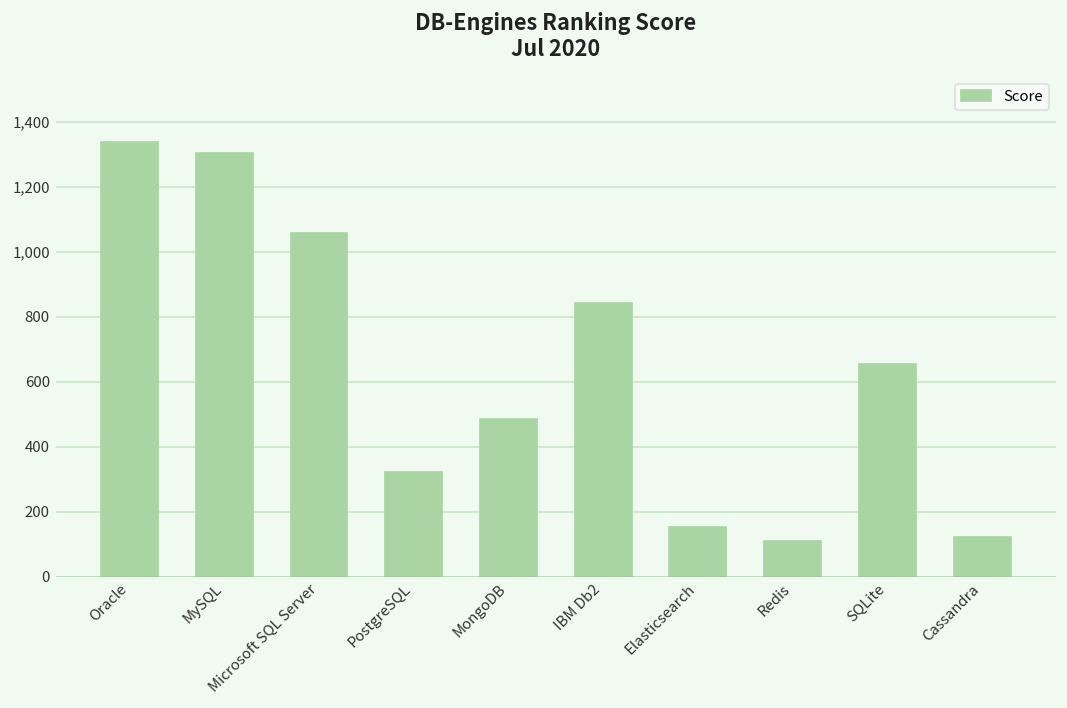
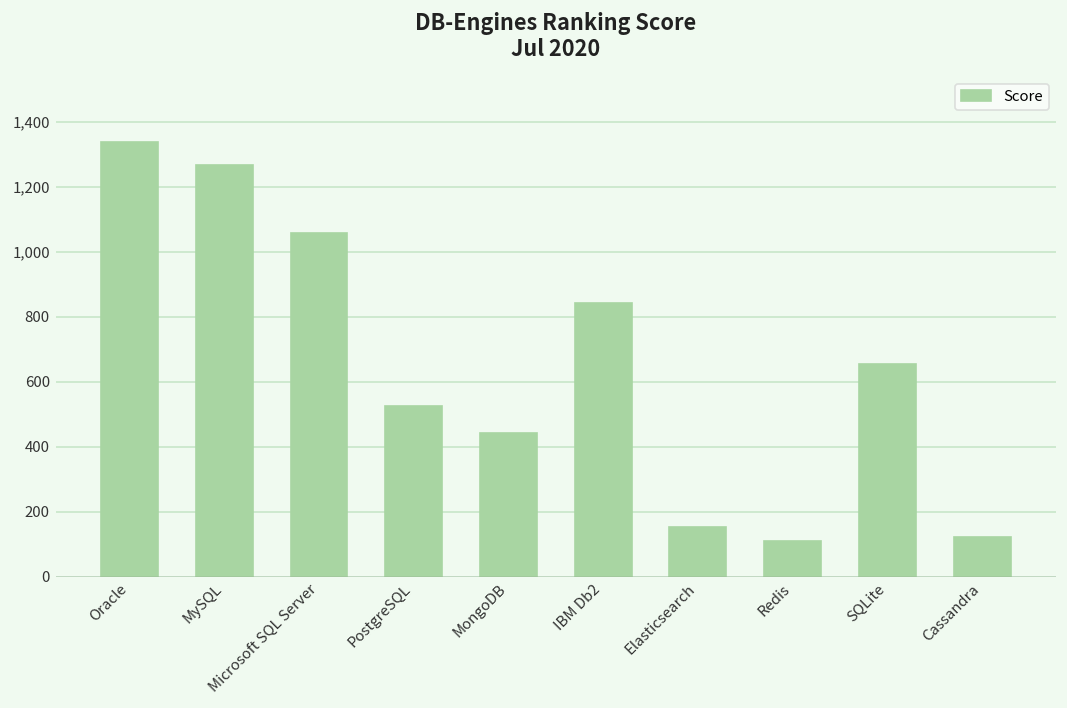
  {
    "Oracle": "1,340",
-   "MySQL": "1,300",
+   "MySQL": "1,270",
    "Microsoft SQL Server": "1,060",
-   "PostgreSQL": "320",
-   "MongoDB": "490",
+   "PostgreSQL": "530",
+   "MongoDB": "440",
    "IBM Db2": "840",
    "Elasticsearch": "150",
    "Redis": "110",
    "SQLite": "660",
    "Cassandra": "120"
  }
